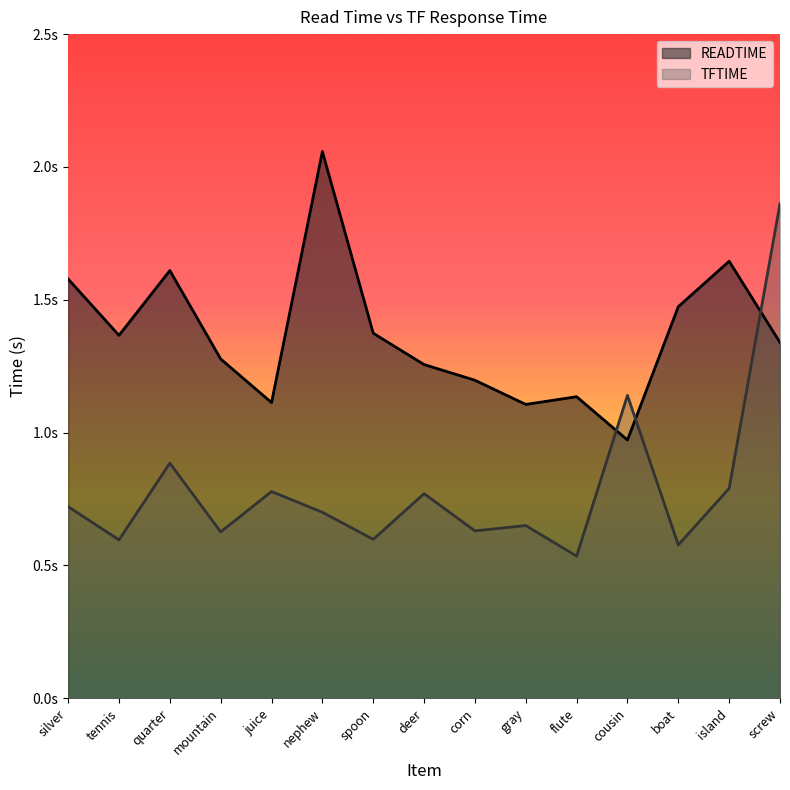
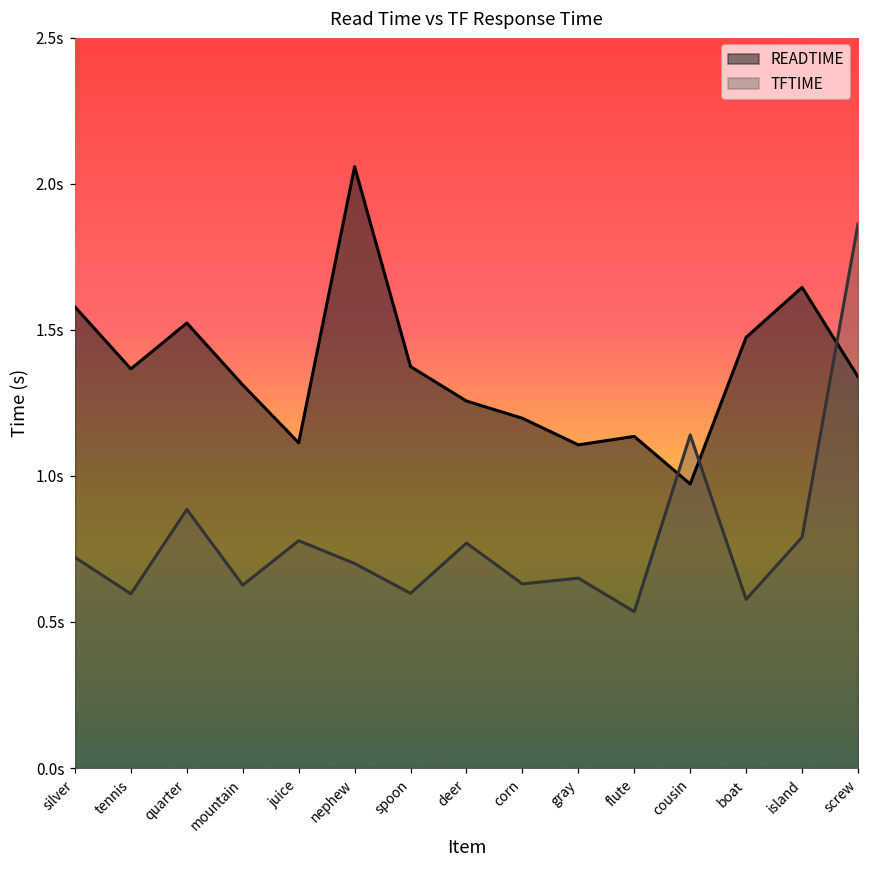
  {
    "READTIME": {
      "silver": "1.58s",
      "tennis": "1.37s",
-     "quarter": "1.61s",
-     "mountain": "1.28s",
+     "quarter": "1.52s",
+     "mountain": "1.31s",
      "juice": "1.11s",
      "nephew": "2.06s",
      "spoon": "1.37s",
      "deer": "1.26s",
      "corn": "1.20s",
      "gray": "1.11s",
      "flute": "1.14s",
      "cousin": "0.97s",
      "boat": "1.47s",
      "island": "1.65s",
      "screw": "1.34s"
    },
    "TFTIME": {
      "silver": "0.72s",
      "tennis": "0.60s",
      "quarter": "0.89s",
      "mountain": "0.63s",
      "juice": "0.78s",
      "nephew": "0.70s",
      "spoon": "0.60s",
      "deer": "0.77s",
      "corn": "0.63s",
      "gray": "0.65s",
      "flute": "0.54s",
      "cousin": "1.14s",
      "boat": "0.58s",
      "island": "0.79s",
      "screw": "1.86s"
    }
  }
